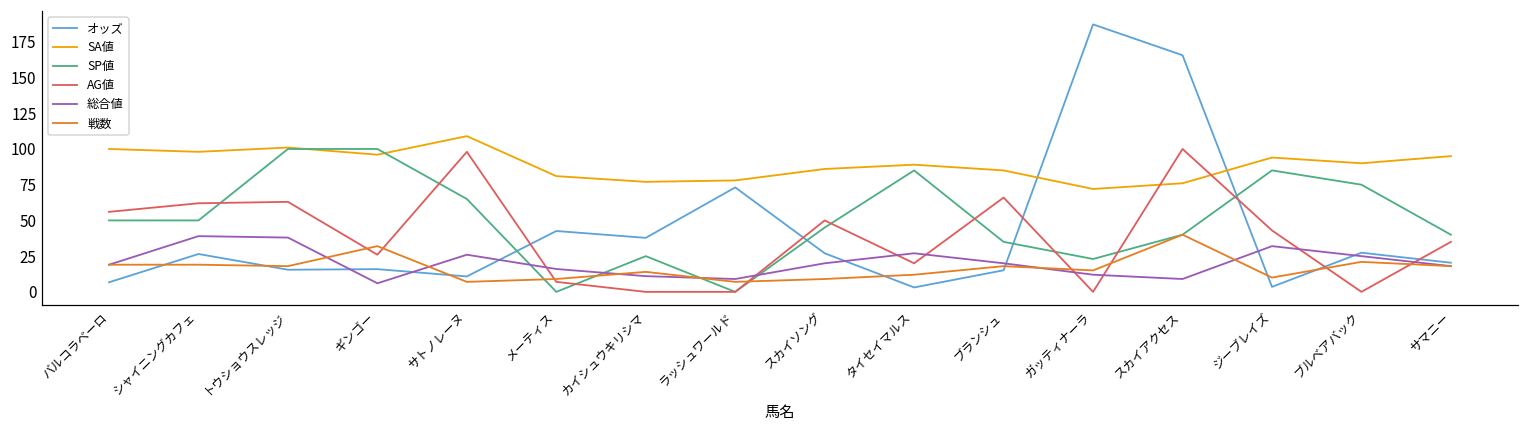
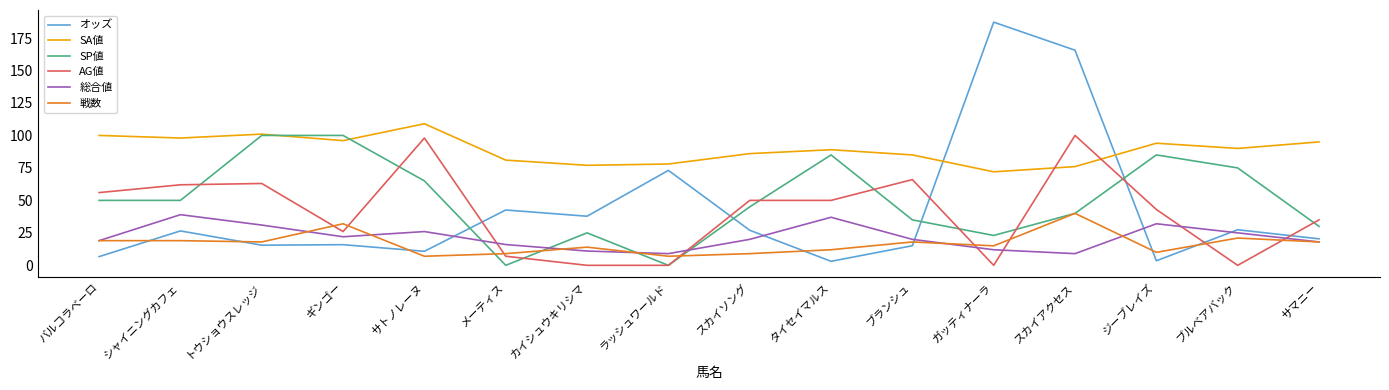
  {
    "オッズ": {
      "バルコラベーロ": 7,
      "シャイニングカフェ": 27,
      "トウショウスレッジ": 16,
      "ギンゴー": 16,
      "サトノレーヌ": 11,
      "メーティス": 43,
      "カイシュウキリシマ": 38,
      "ラッシュワールド": 73,
      "スカイソング": 27,
      "タイセイマルス": 3,
      "ブランシュ": 15,
      "ガッティナーラ": 187,
      "スカイアクセス": 166,
      "ジーブレイズ": 4,
      "ブルベアバック": 27,
      "サマニー": 20
    },
    "SP値": {
      "バルコラベーロ": 50,
      "シャイニングカフェ": 50,
      "ギンゴー": 100,
      "サトノレーヌ": 65,
      "メーティス": 0,
      "カイシュウキリシマ": 25,
      "スカイソング": 45,
      "タイセイマルス": 85,
      "ブランシュ": 35,
      "ガッティナーラ": 23,
      "ジーブレイズ": 85,
      "ブルベアバック": 75,
-     "サマニー": 40
+     "サマニー": 30
    },
    "AG値": {
      "バルコラベーロ": 56,
      "シャイニングカフェ": 62,
      "トウショウスレッジ": 63,
      "ギンゴー": 26,
      "サトノレーヌ": 98,
      "メーティス": 7,
      "カイシュウキリシマ": 0,
      "スカイソング": 50,
-     "タイセイマルス": 20,
+     "タイセイマルス": 50,
      "ブランシュ": 66,
      "ガッティナーラ": 0,
      "スカイアクセス": 100,
      "ジーブレイズ": 43,
      "ブルベアバック": 0,
      "サマニー": 35
    },
    "総合値": {
      "シャイニングカフェ": 39,
-     "トウショウスレッジ": 38,
-     "ギンゴー": 6,
+     "トウショウスレッジ": 31,
+     "ギンゴー": 22,
      "サトノレーヌ": 26,
      "メーティス": 16,
      "カイシュウキリシマ": 11,
      "ラッシュワールド": 9,
      "スカイソング": 20,
-     "タイセイマルス": 27,
+     "タイセイマルス": 37,
      "ブランシュ": 20,
      "ガッティナーラ": 12,
      "スカイアクセス": 9,
      "ジーブレイズ": 32,
      "ブルベアバック": 25
    }
  }
